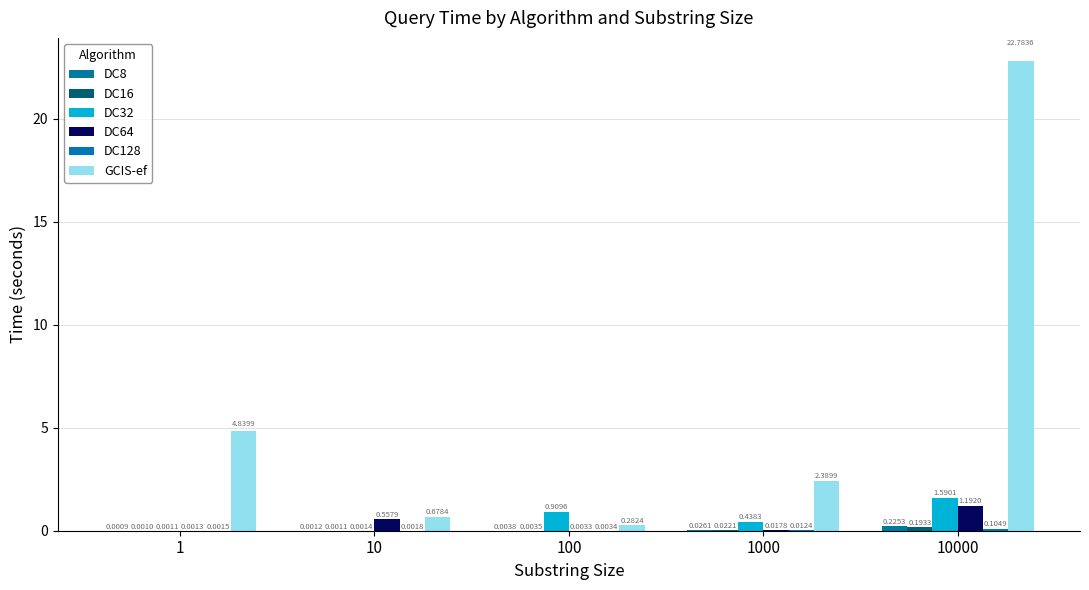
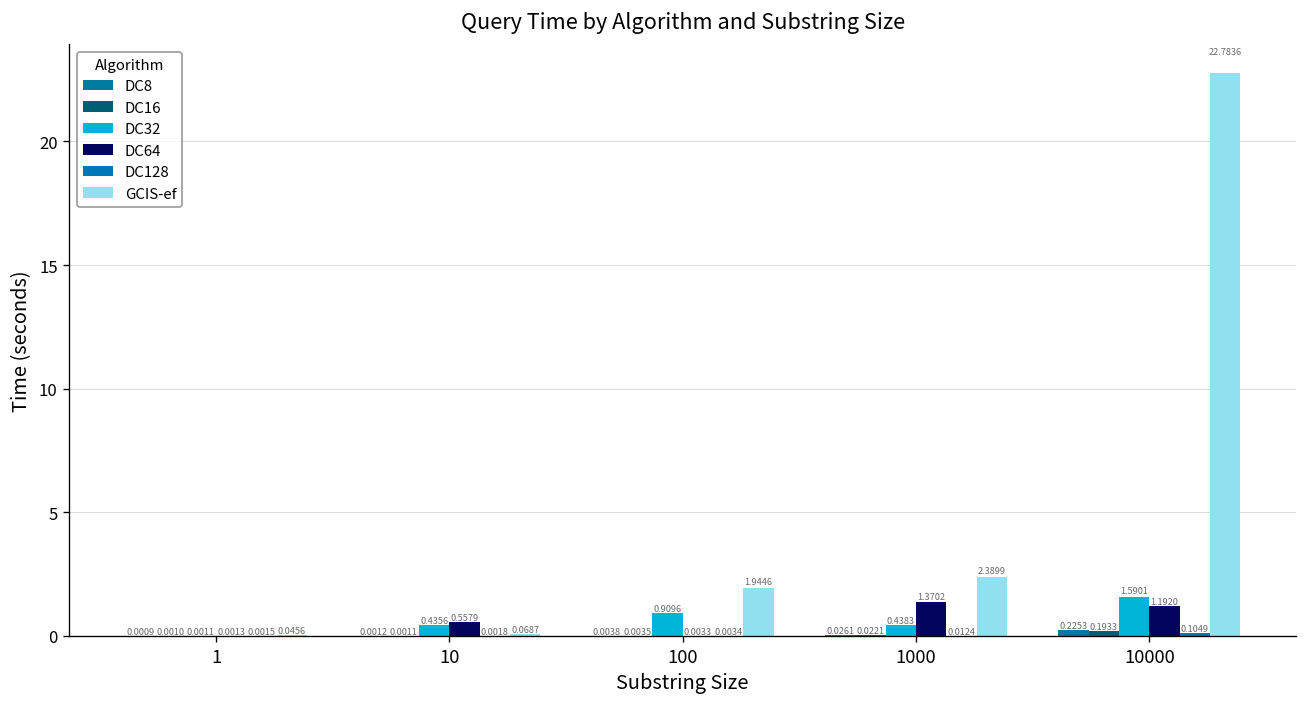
  {
    "DC32": {
      "1": 0.0011,
-     "10": 0.0014,
+     "10": 0.4356,
      "100": 0.9096,
      "1000": 0.4383,
      "10000": 1.5901
    },
    "DC64": {
      "1": 0.0013,
      "10": 0.5579,
      "100": 0.0033,
-     "1000": 0.0178,
+     "1000": 1.3702,
      "10000": 1.1920
    },
    "GCIS-ef": {
-     "1": 4.8399,
-     "10": 0.6784,
-     "100": 0.2824,
+     "1": 0.0456,
+     "10": 0.0687,
+     "100": 1.9446,
      "1000": 2.3899,
      "10000": 22.7836
    }
  }
